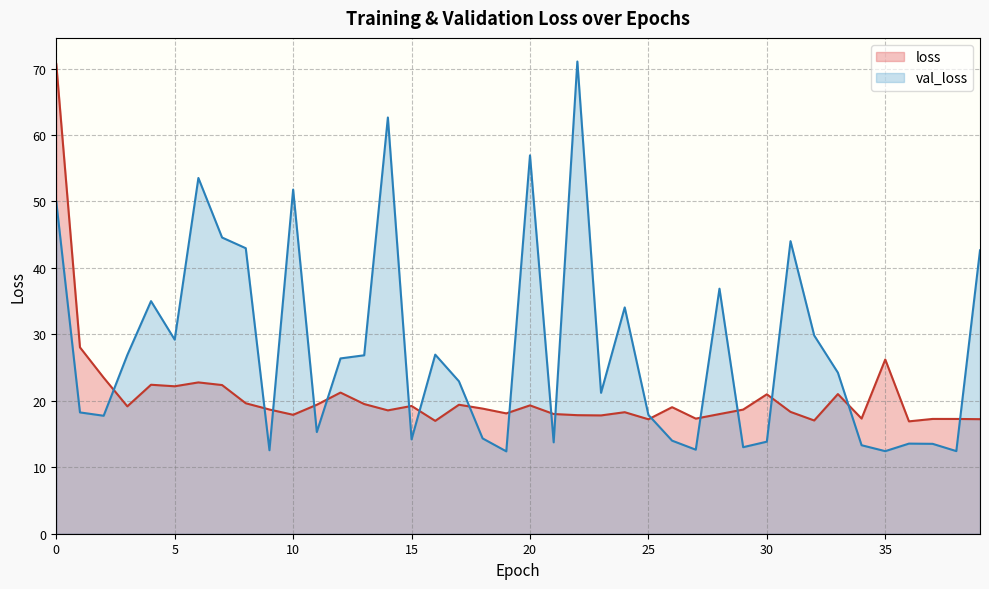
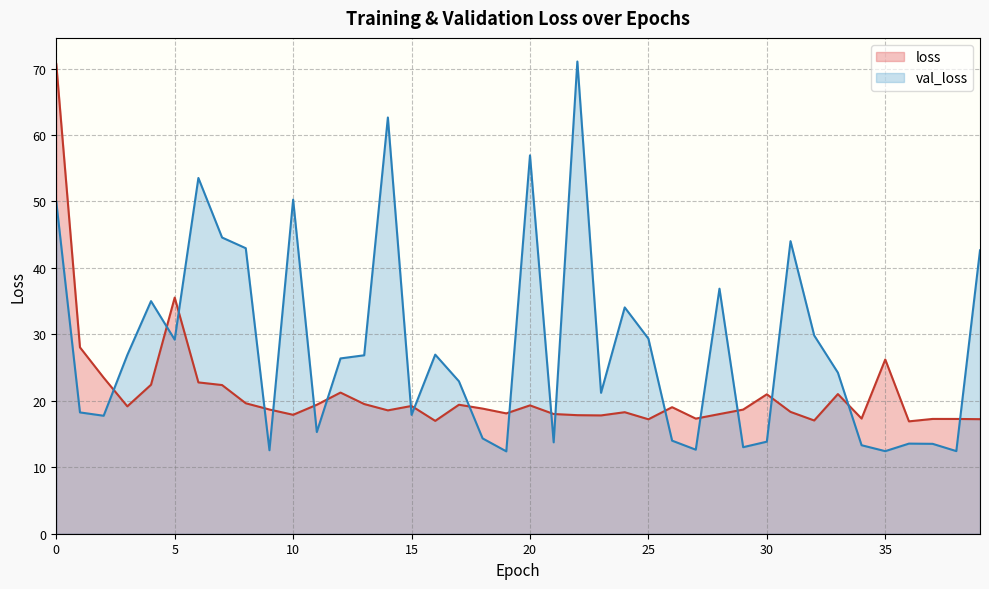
  {
    "loss": {
      "0": 71,
-     "5": 22,
+     "5": 36,
      "10": 18,
      "15": 19,
      "20": 19,
      "25": 17,
      "30": 21,
      "35": 26
    },
    "val_loss": {
      "0": 50,
      "5": 29,
-     "10": 52,
-     "15": 14,
+     "10": 50,
+     "15": 18,
      "20": 57,
-     "25": 18,
+     "25": 29,
      "30": 14,
      "35": 12
    }
  }
